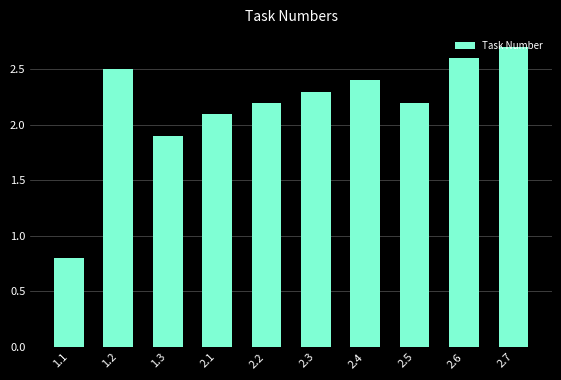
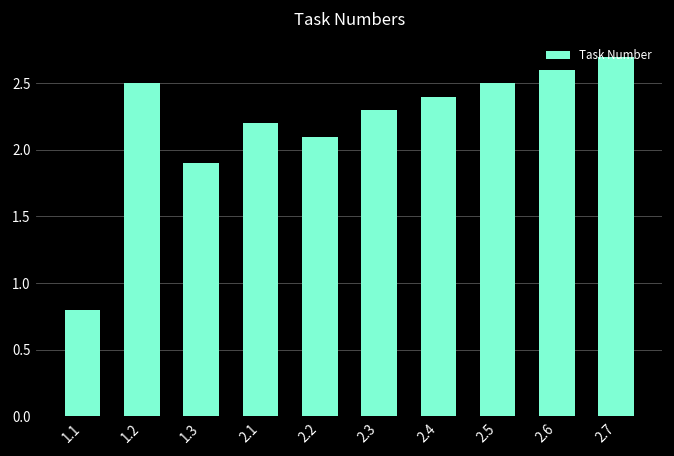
  {
    "1.1": 0.8,
    "1.2": 2.5,
    "1.3": 1.9,
-   "2.1": 2.1,
-   "2.2": 2.2,
+   "2.1": 2.2,
+   "2.2": 2.1,
    "2.3": 2.3,
    "2.4": 2.4,
-   "2.5": 2.2,
+   "2.5": 2.5,
    "2.6": 2.6,
    "2.7": 2.7
  }
